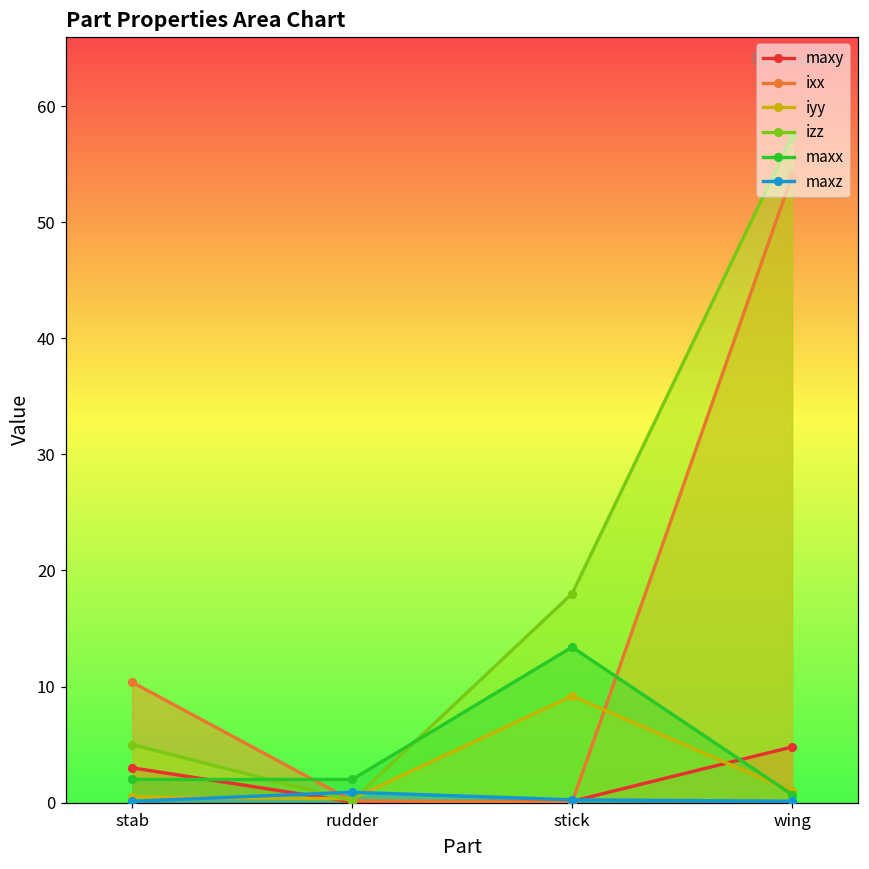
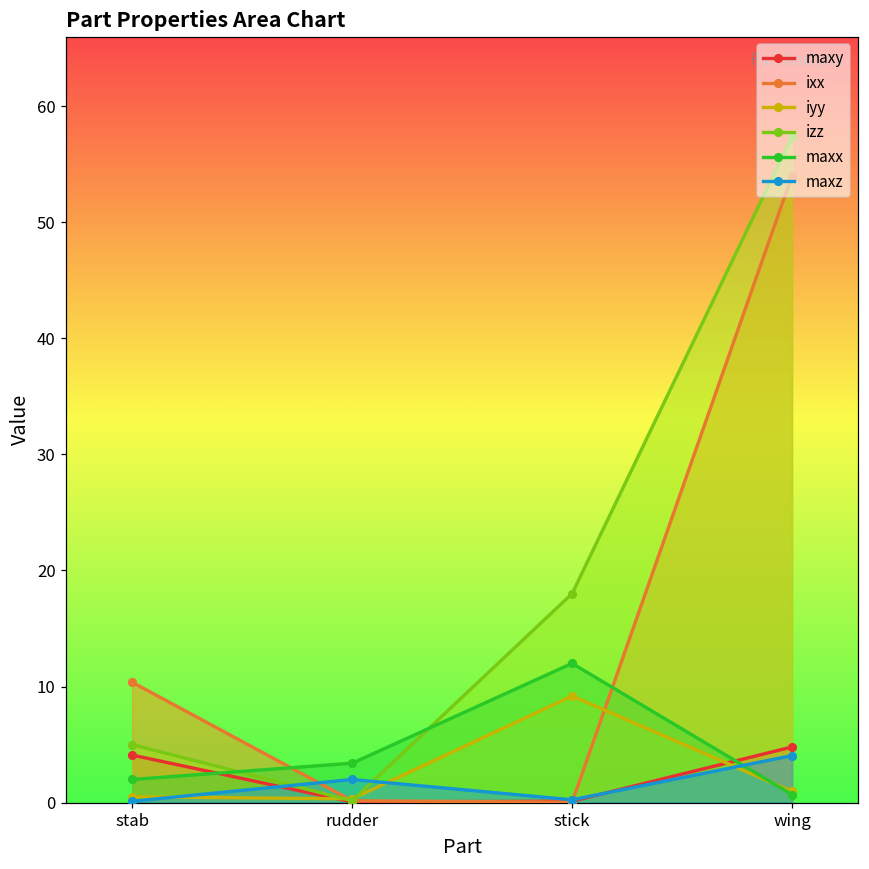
  {
    "maxy": {
-     "stab": 3.0,
+     "stab": 4.1,
      "wing": 4.8
    },
    "ixx": {
      "stab": 10.4
    },
    "iyy": {
      "stab": 0.5,
      "stick": 9.2,
      "wing": 1.0
    },
    "izz": {
      "stab": 5.0,
      "stick": 18.0
    },
    "maxx": {
      "stab": 2.0,
-     "rudder": 2.0,
-     "stick": 13.4,
+     "rudder": 3.4,
+     "stick": 12.0,
      "wing": 0.7
    },
    "maxz": {
      "stab": 0.1,
-     "rudder": 0.9,
-     "wing": 0.1
+     "rudder": 2.0,
+     "wing": 4.1
    }
  }
